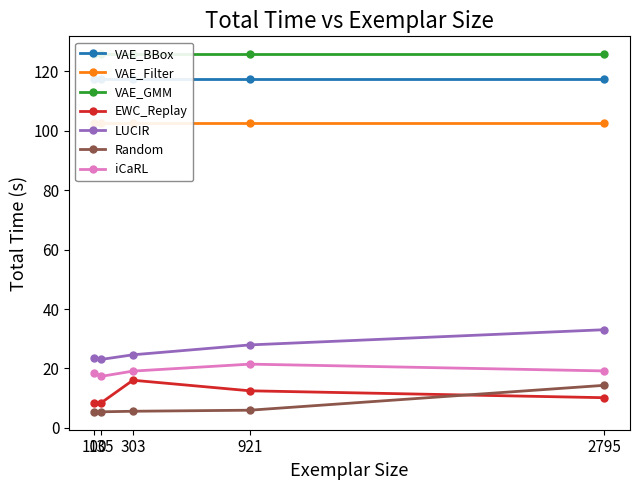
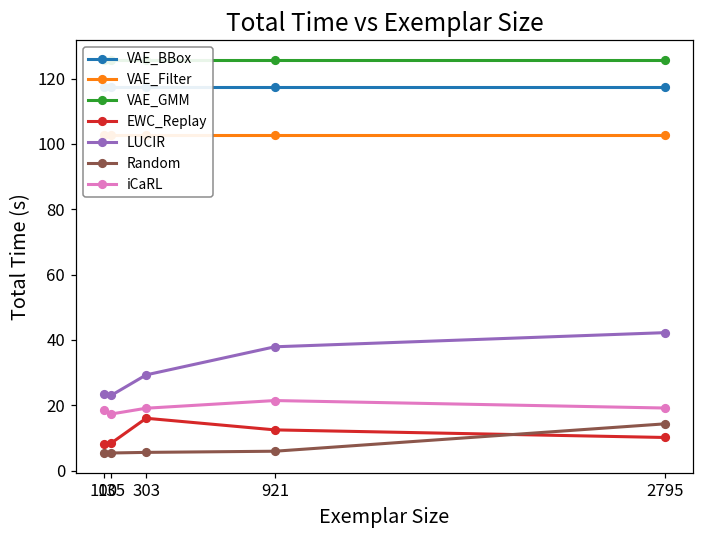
  {
    "VAE_BBox": {
      "921": 117,
      "2795": 117
    },
    "VAE_Filter": {
      "921": 103,
      "2795": 103
    },
    "VAE_GMM": {
      "921": 126,
      "2795": 126
    },
    "EWC_Replay": {
      "303": 16,
      "921": 12,
      "2795": 10
    },
    "LUCIR": {
-     "303": 25,
-     "921": 28,
-     "2795": 33
+     "303": 29,
+     "921": 38,
+     "2795": 42
    },
    "Random": {
      "303": 6,
      "921": 6,
      "2795": 14
    },
    "iCaRL": {
      "303": 19,
      "921": 21,
      "2795": 19
    }
  }
